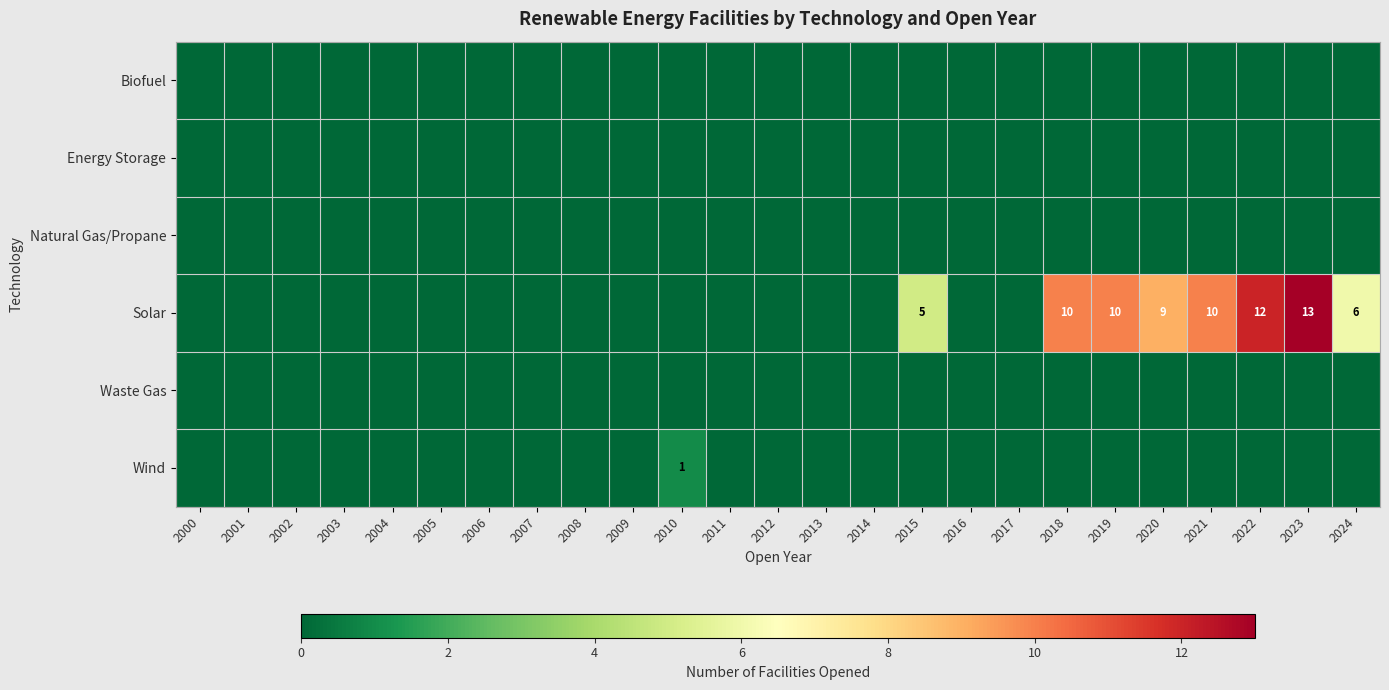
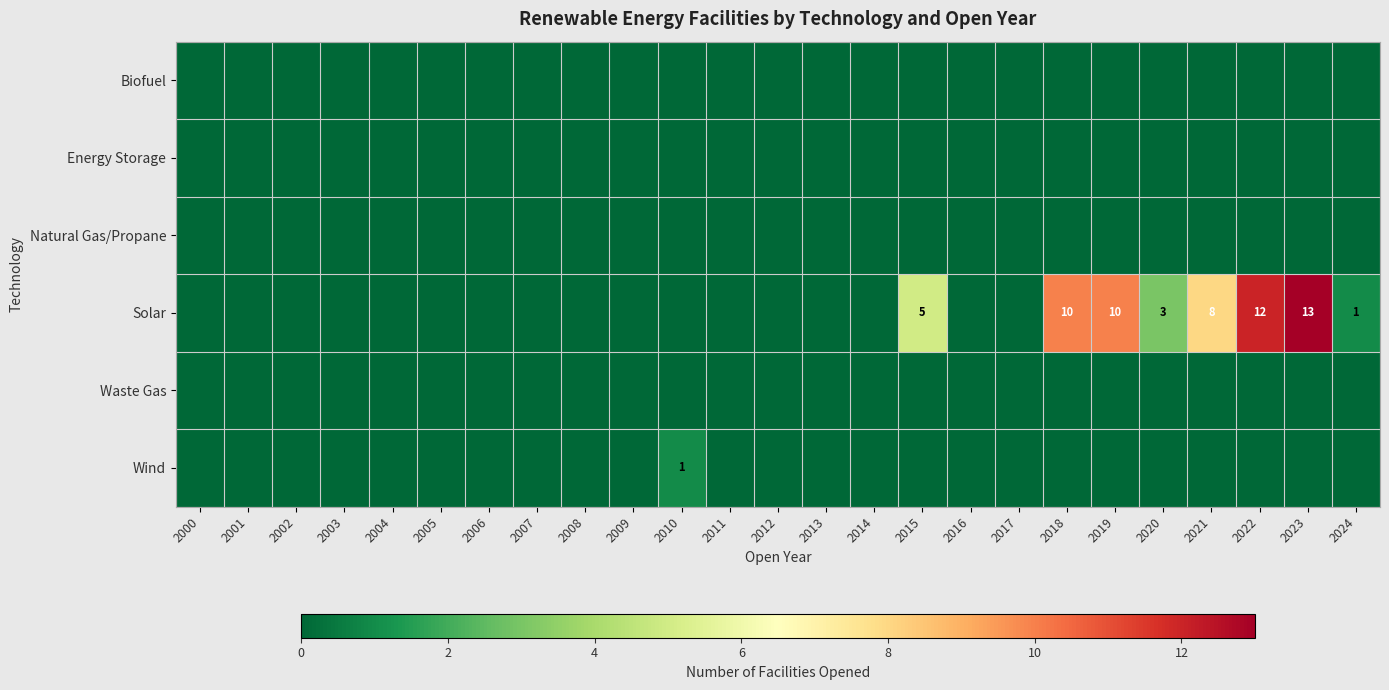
  {
    "Solar": {
      "2015": 5,
      "2018": 10,
      "2019": 10,
-     "2020": 9,
-     "2021": 10,
+     "2020": 3,
+     "2021": 8,
      "2022": 12,
      "2023": 13,
-     "2024": 6
+     "2024": 1
    },
    "Wind": {
      "2010": 1
    }
  }
